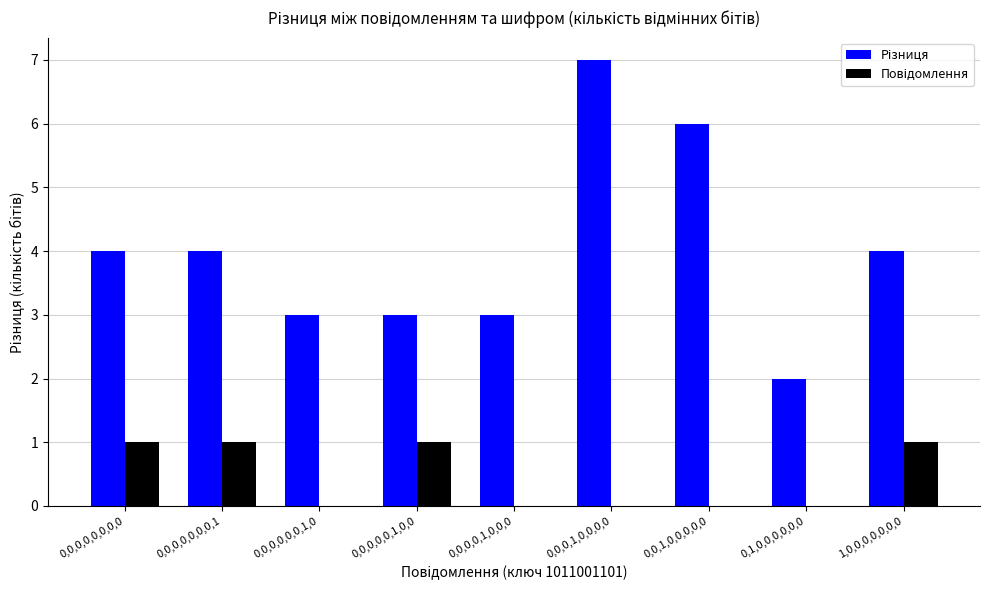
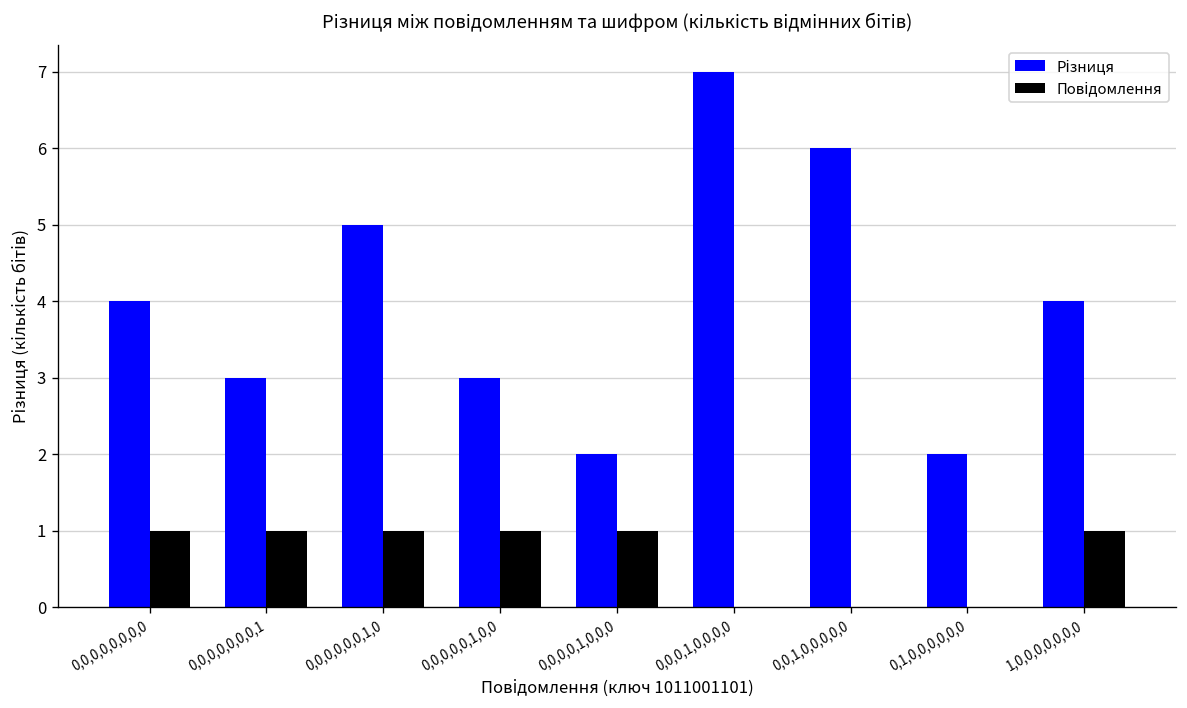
  {
    "Різниця": {
      "0,0,0,0,0,0,0,0": 4,
-     "0,0,0,0,0,0,0,1": 4,
-     "0,0,0,0,0,0,1,0": 3,
+     "0,0,0,0,0,0,0,1": 3,
+     "0,0,0,0,0,0,1,0": 5,
      "0,0,0,0,0,1,0,0": 3,
-     "0,0,0,0,1,0,0,0": 3,
+     "0,0,0,0,1,0,0,0": 2,
      "0,0,0,1,0,0,0,0": 7,
      "0,0,1,0,0,0,0,0": 6,
      "0,1,0,0,0,0,0,0": 2,
      "1,0,0,0,0,0,0,0": 4
    },
    "Повідомлення": {
      "0,0,0,0,0,0,0,0": 1,
      "0,0,0,0,0,0,0,1": 1,
-     "0,0,0,0,0,0,1,0": 0,
+     "0,0,0,0,0,0,1,0": 1,
      "0,0,0,0,0,1,0,0": 1,
-     "0,0,0,0,1,0,0,0": 0,
+     "0,0,0,0,1,0,0,0": 1,
      "0,0,0,1,0,0,0,0": 0,
      "0,0,1,0,0,0,0,0": 0,
      "0,1,0,0,0,0,0,0": 0,
      "1,0,0,0,0,0,0,0": 1
    }
  }
